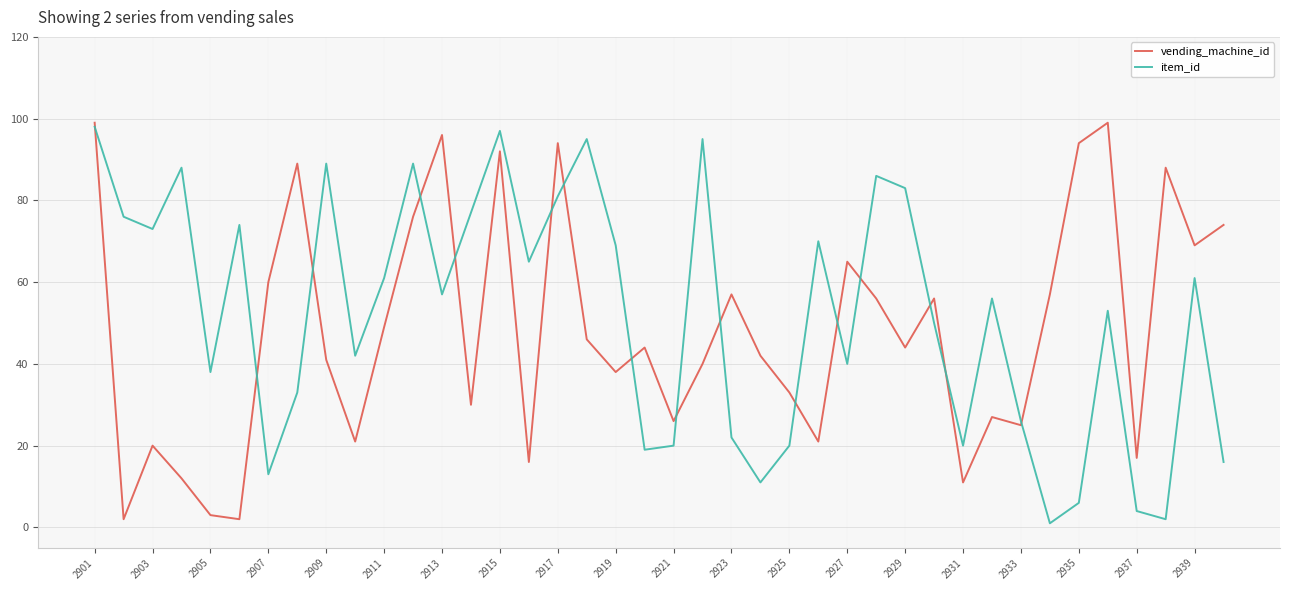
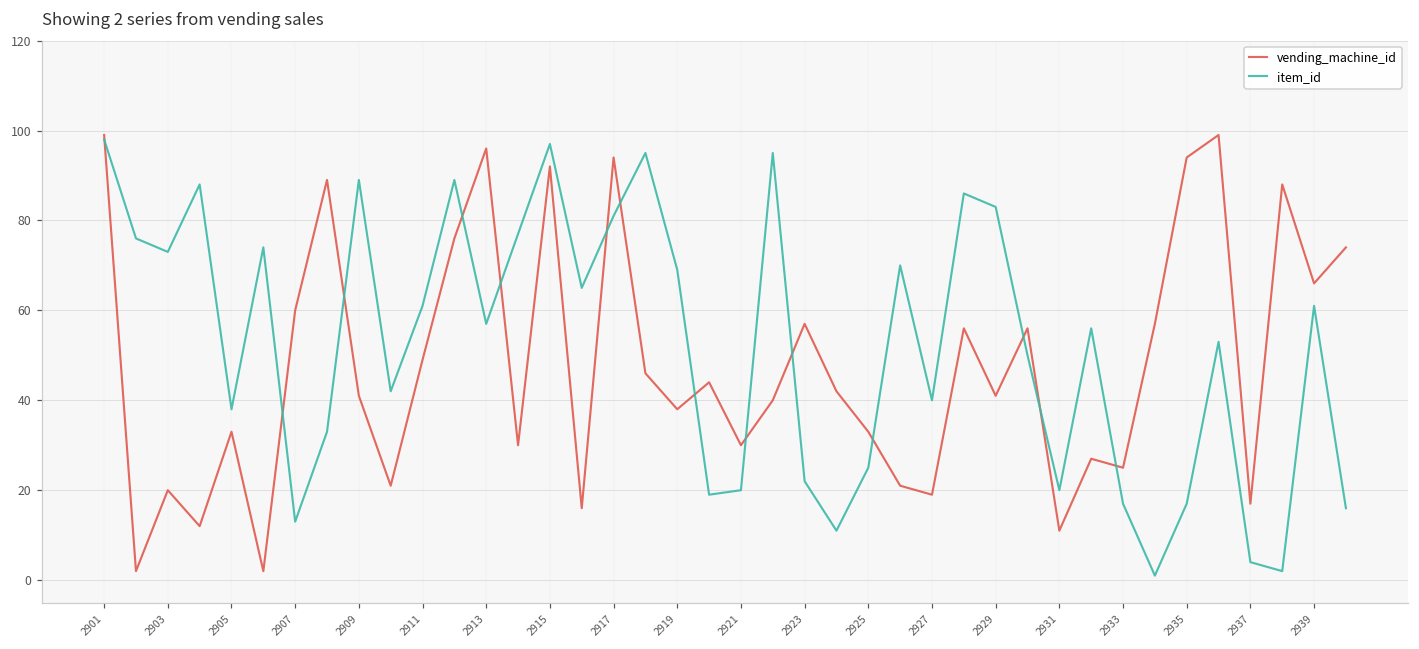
  {
    "vending_machine_id": {
      "2901": 99,
      "2903": 20,
-     "2905": 3,
+     "2905": 33,
      "2907": 60,
      "2909": 41,
      "2911": 49,
      "2913": 96,
      "2915": 92,
      "2917": 94,
      "2919": 38,
-     "2921": 26,
+     "2921": 30,
      "2923": 57,
      "2925": 33,
-     "2927": 65,
-     "2929": 44,
+     "2927": 19,
+     "2929": 41,
      "2931": 11,
      "2933": 25,
      "2935": 94,
      "2937": 17,
-     "2939": 69
+     "2939": 66
    },
    "item_id": {
      "2901": 98,
      "2903": 73,
      "2905": 38,
      "2907": 13,
      "2909": 89,
      "2911": 61,
      "2913": 57,
      "2915": 97,
      "2917": 81,
      "2919": 69,
      "2921": 20,
      "2923": 22,
-     "2925": 20,
+     "2925": 25,
      "2927": 40,
      "2929": 83,
      "2931": 20,
-     "2933": 26,
-     "2935": 6,
+     "2933": 17,
+     "2935": 17,
      "2937": 4,
      "2939": 61
    }
  }
